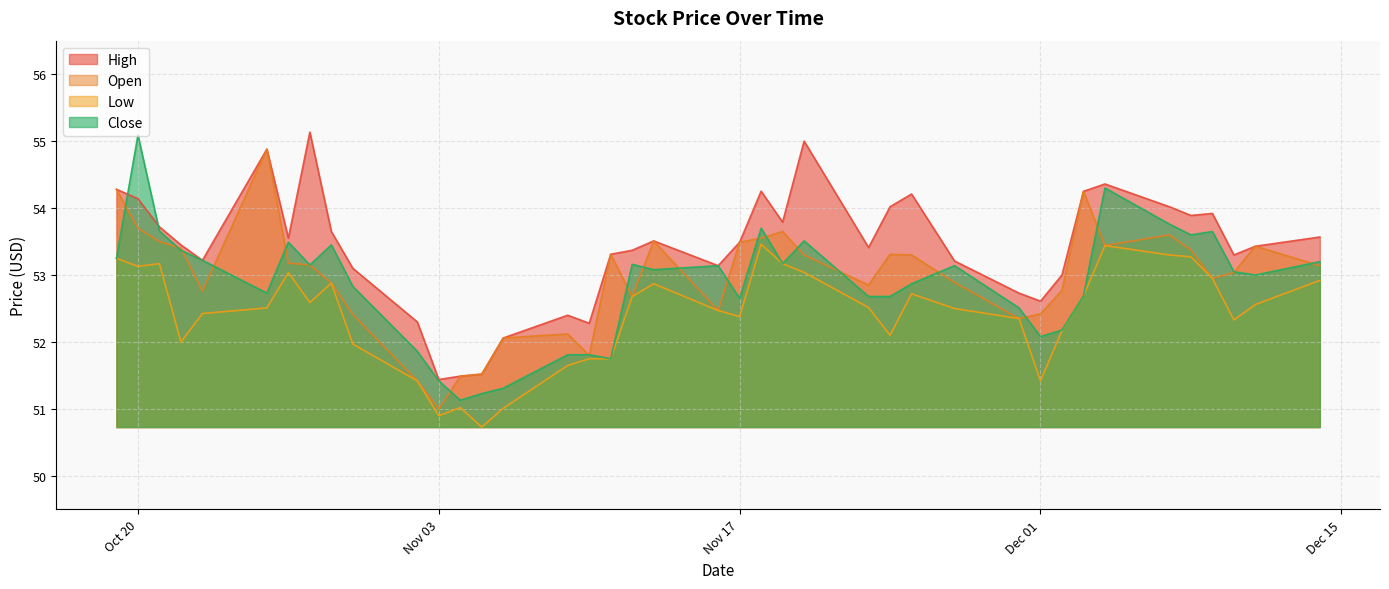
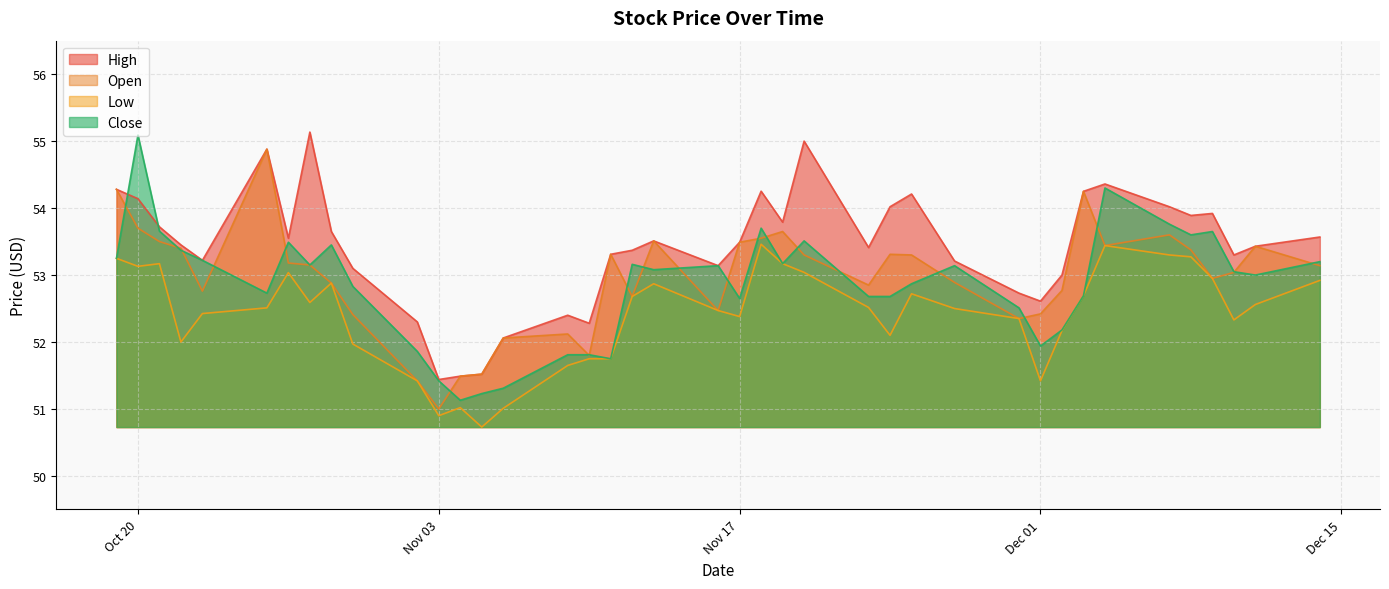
  {
    "Close": {
      "Nov 17": 52.7,
-     "Dec 01": 52.1
+     "Dec 01": 51.9
    }
  }
